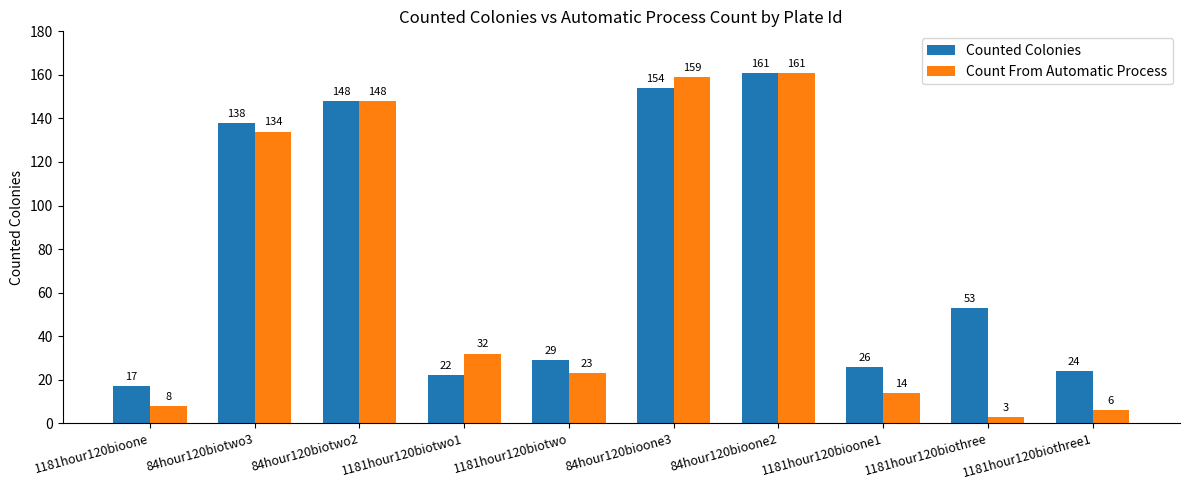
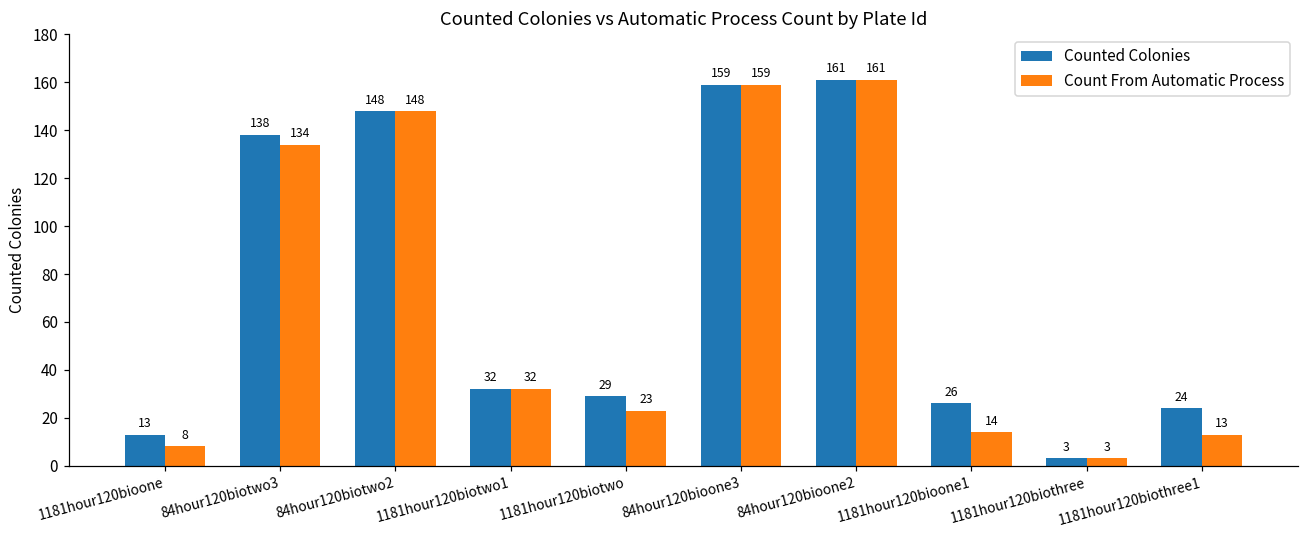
  {
    "Counted Colonies": {
-     "1181hour120bioone": 17,
+     "1181hour120bioone": 13,
      "84hour120biotwo3": 138,
      "84hour120biotwo2": 148,
-     "1181hour120biotwo1": 22,
+     "1181hour120biotwo1": 32,
      "1181hour120biotwo": 29,
-     "84hour120bioone3": 154,
+     "84hour120bioone3": 159,
      "84hour120bioone2": 161,
      "1181hour120bioone1": 26,
-     "1181hour120biothree": 53,
+     "1181hour120biothree": 3,
      "1181hour120biothree1": 24
    },
    "Count From Automatic Process": {
      "1181hour120bioone": 8,
      "84hour120biotwo3": 134,
      "84hour120biotwo2": 148,
      "1181hour120biotwo1": 32,
      "1181hour120biotwo": 23,
      "84hour120bioone3": 159,
      "84hour120bioone2": 161,
      "1181hour120bioone1": 14,
      "1181hour120biothree": 3,
-     "1181hour120biothree1": 6
+     "1181hour120biothree1": 13
    }
  }
